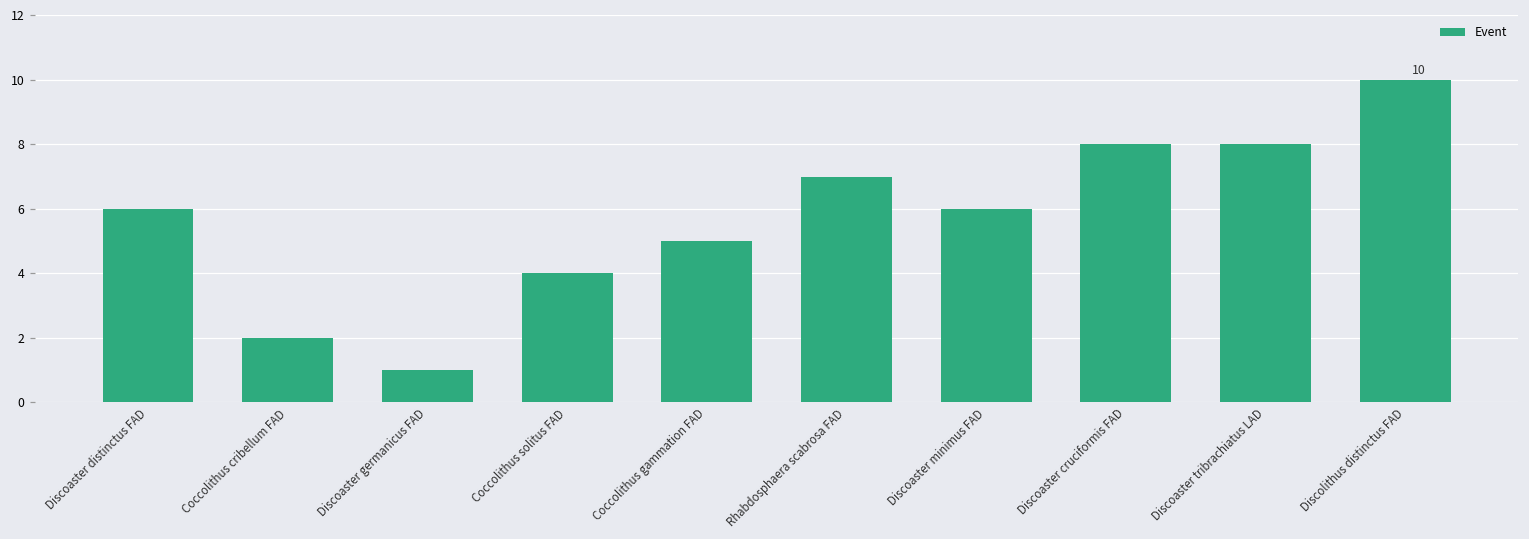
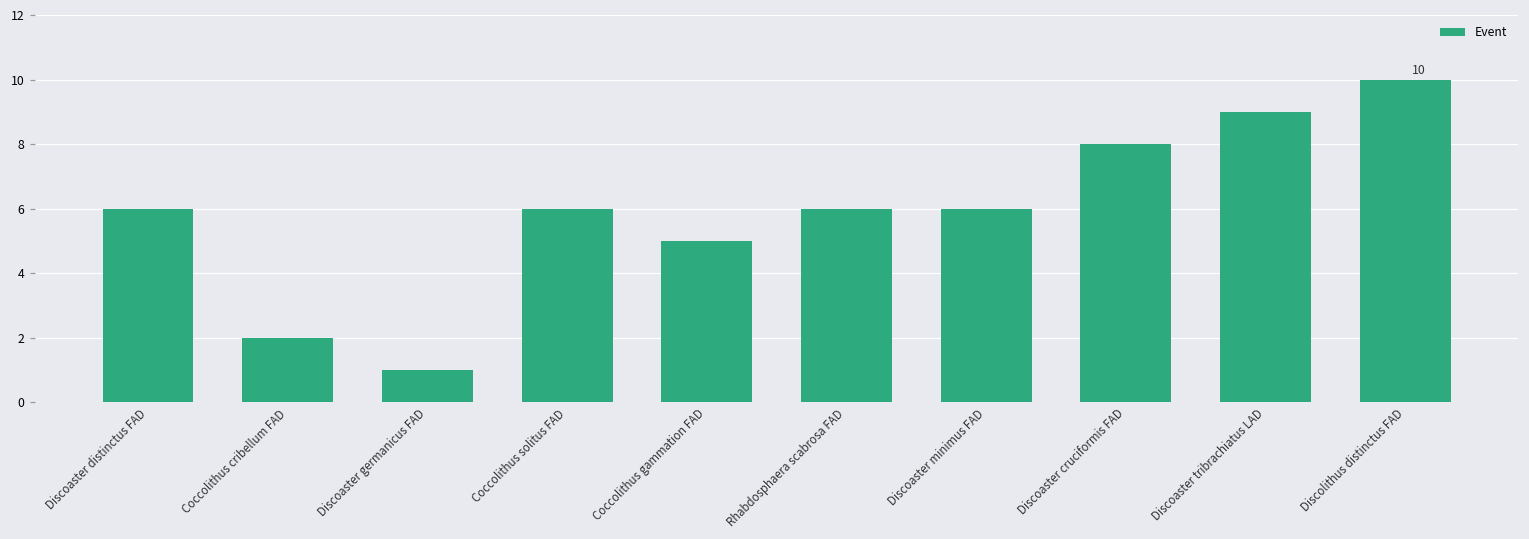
  {
    "Discoaster distinctus FAD": 6,
    "Coccolithus cribellum FAD": 2,
    "Discoaster germanicus FAD": 1,
-   "Coccolithus solitus FAD": 4,
+   "Coccolithus solitus FAD": 6,
    "Coccolithus gammation FAD": 5,
-   "Rhabdosphaera scabrosa FAD": 7,
+   "Rhabdosphaera scabrosa FAD": 6,
    "Discoaster minimus FAD": 6,
    "Discoaster cruciformis FAD": 8,
-   "Discoaster tribrachiatus LAD": 8
+   "Discoaster tribrachiatus LAD": 9
  }
